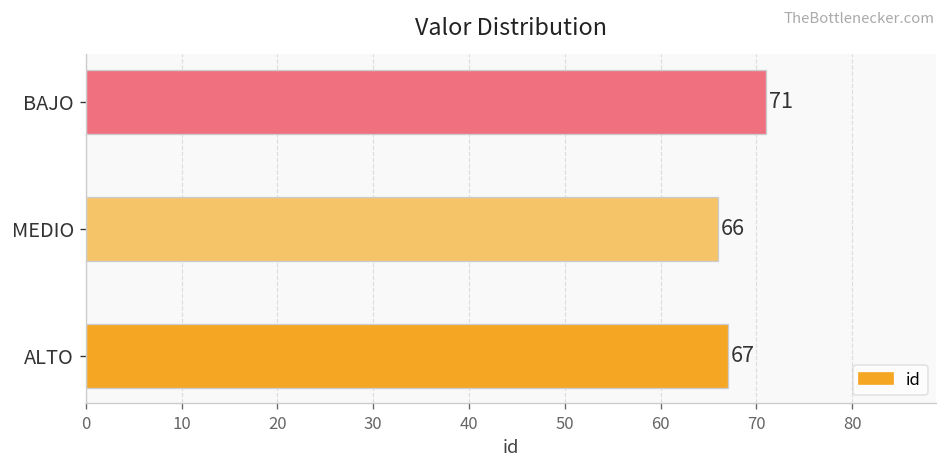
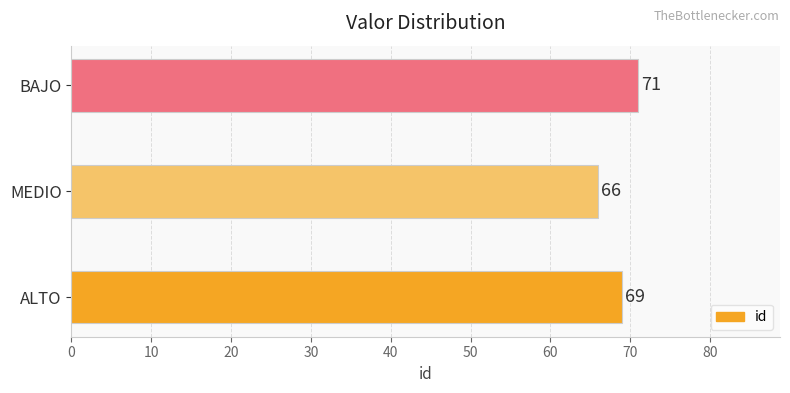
  {
    "BAJO": 71,
    "MEDIO": 66,
-   "ALTO": 67
+   "ALTO": 69
  }
